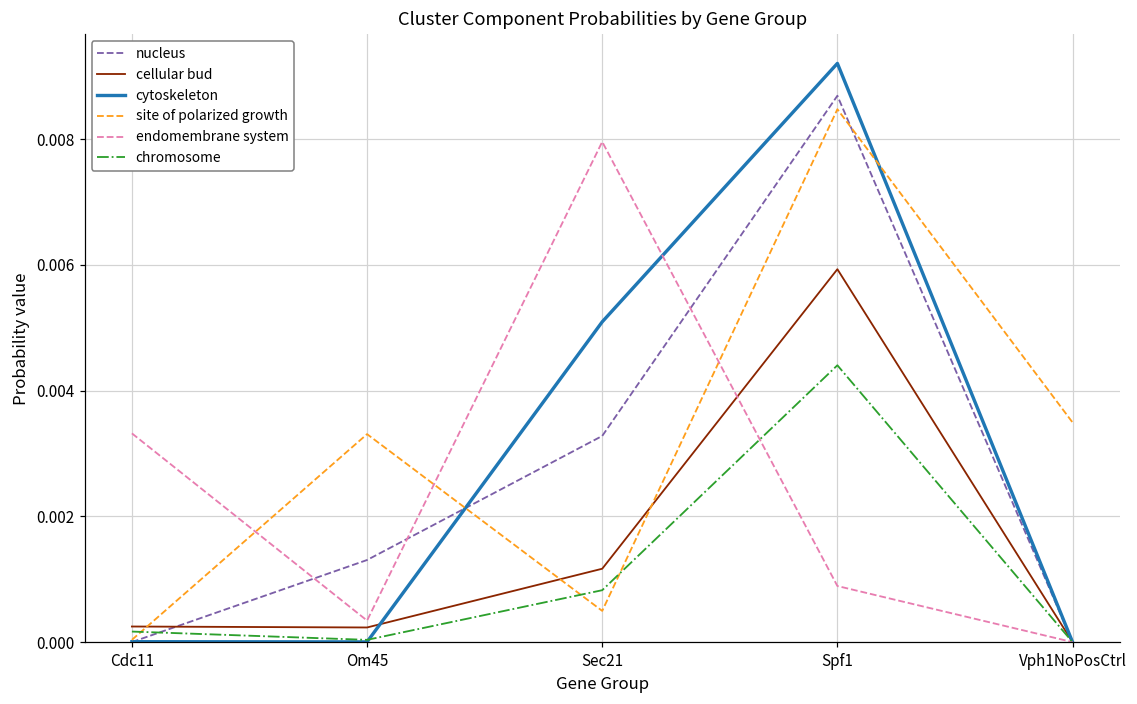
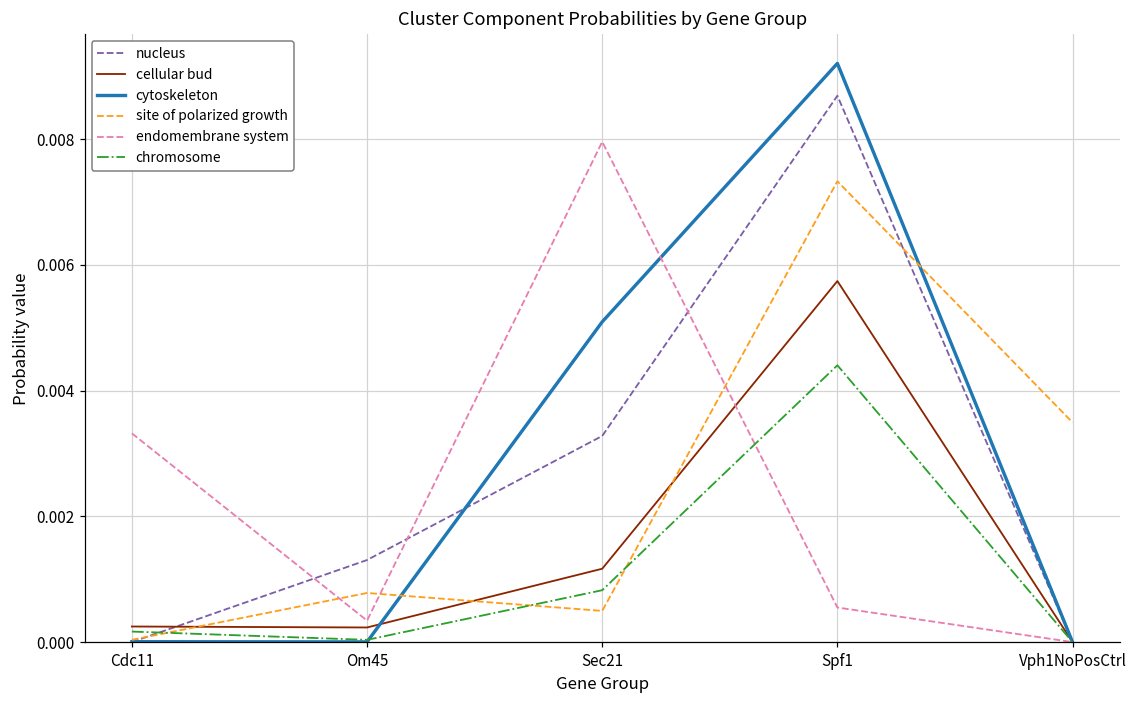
  {
    "nucleus": {
      "Om45": 0.0013,
      "Sec21": 0.0033,
      "Spf1": 0.0087
    },
    "cellular bud": {
      "Cdc11": 0.0002,
      "Om45": 0.0002,
      "Sec21": 0.0012,
-     "Spf1": 0.0059
+     "Spf1": 0.0057
    },
    "cytoskeleton": {
      "Sec21": 0.0051,
      "Spf1": 0.0092
    },
    "site of polarized growth": {
-     "Om45": 0.0033,
+     "Om45": 0.0008,
      "Sec21": 0.0005,
-     "Spf1": 0.0085,
+     "Spf1": 0.0073,
      "Vph1NoPosCtrl": 0.0035
    },
    "endomembrane system": {
      "Cdc11": 0.0033,
      "Om45": 0.0003,
      "Sec21": 0.0080,
-     "Spf1": 0.0009
+     "Spf1": 0.0005
    },
    "chromosome": {
      "Cdc11": 0.0002,
      "Sec21": 0.0008,
      "Spf1": 0.0044
    }
  }
